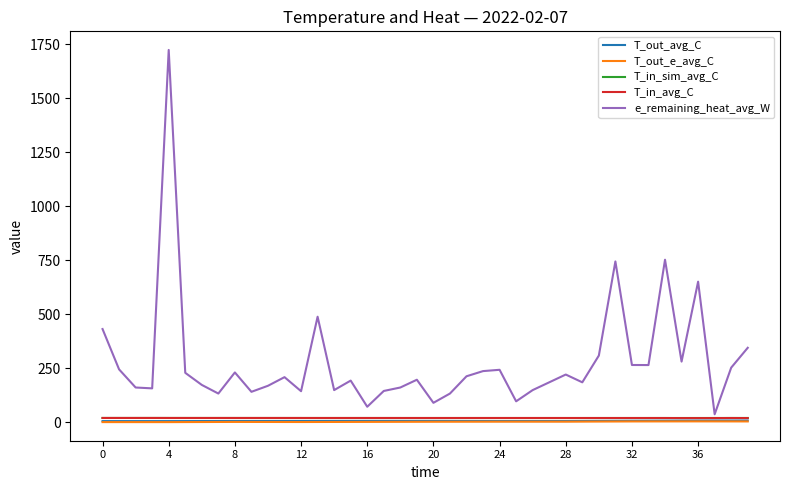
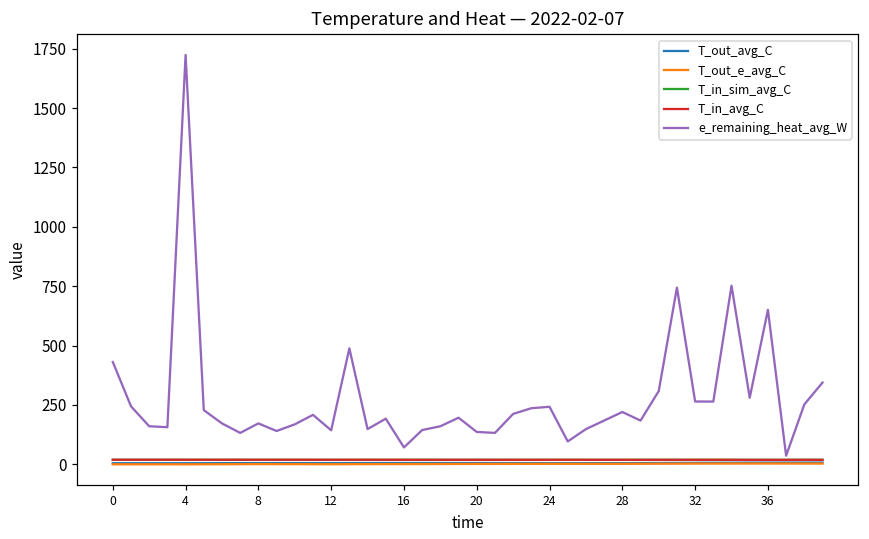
  {
    "T_in_avg_C": {
      "0": 20,
      "4": 20,
      "8": 20,
      "12": 20,
      "16": 20,
      "20": 20,
      "24": 20,
      "28": 20,
      "32": 20,
      "36": 20
    },
    "e_remaining_heat_avg_W": {
      "0": 430,
      "4": 1720,
-     "8": 230,
+     "8": 170,
      "12": 140,
      "16": 70,
-     "20": 90,
+     "20": 140,
      "24": 240,
      "28": 220,
      "32": 260,
      "36": 650
    }
  }
